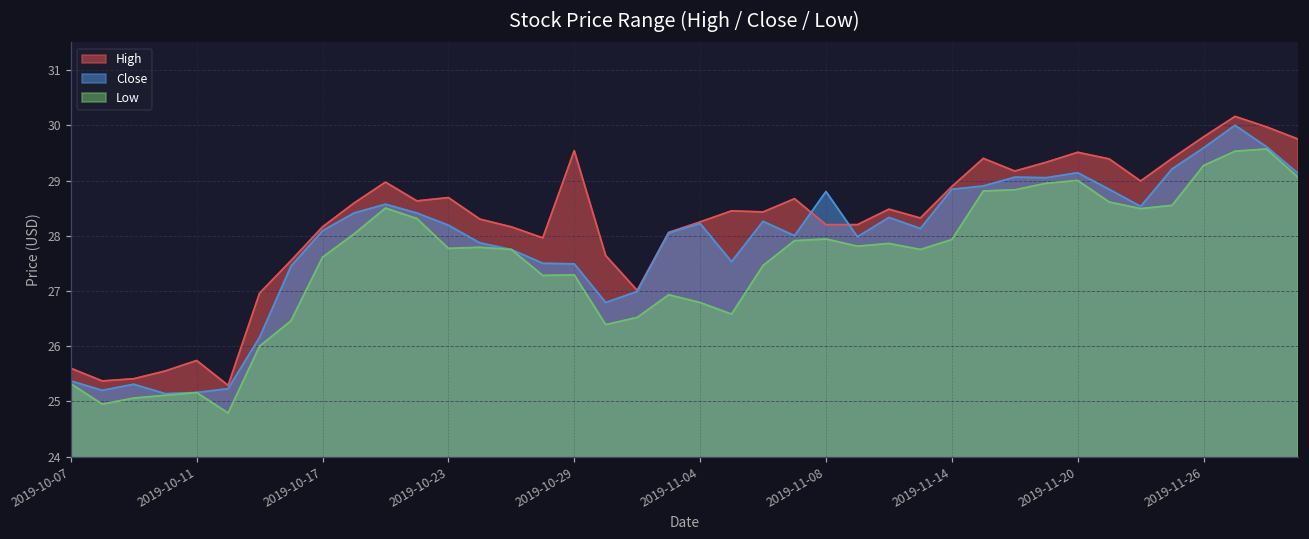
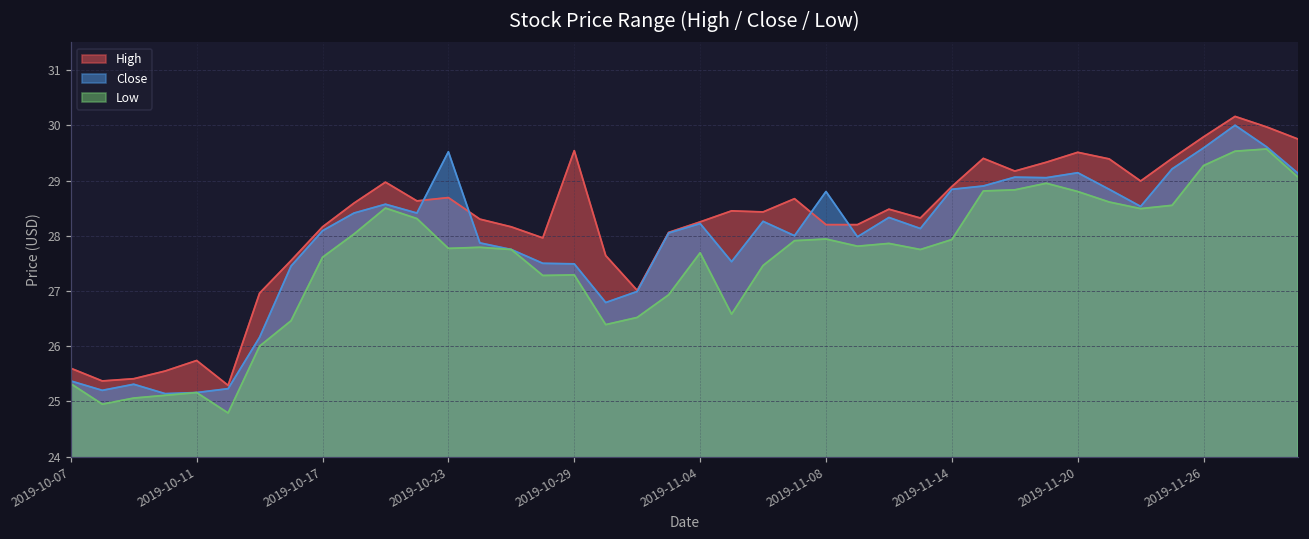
  {
    "High": {
      "2019-10-07": 25.6,
      "2019-10-11": 25.7,
      "2019-10-17": 28.2,
      "2019-10-23": 28.7,
      "2019-10-29": 29.5,
      "2019-11-08": 28.2,
      "2019-11-20": 29.5,
      "2019-11-26": 29.8
    },
    "Close": {
      "2019-10-07": 25.4,
      "2019-10-17": 28.1,
-     "2019-10-23": 28.2,
+     "2019-10-23": 29.5,
      "2019-10-29": 27.5,
      "2019-11-08": 28.8,
      "2019-11-20": 29.1,
      "2019-11-26": 29.6
    },
    "Low": {
      "2019-10-07": 25.3,
      "2019-10-17": 27.6,
      "2019-10-23": 27.8,
      "2019-10-29": 27.3,
-     "2019-11-04": 26.8,
+     "2019-11-04": 27.7,
      "2019-11-08": 27.9,
      "2019-11-14": 27.9,
-     "2019-11-20": 29.0,
+     "2019-11-20": 28.8,
      "2019-11-26": 29.3
    }
  }
